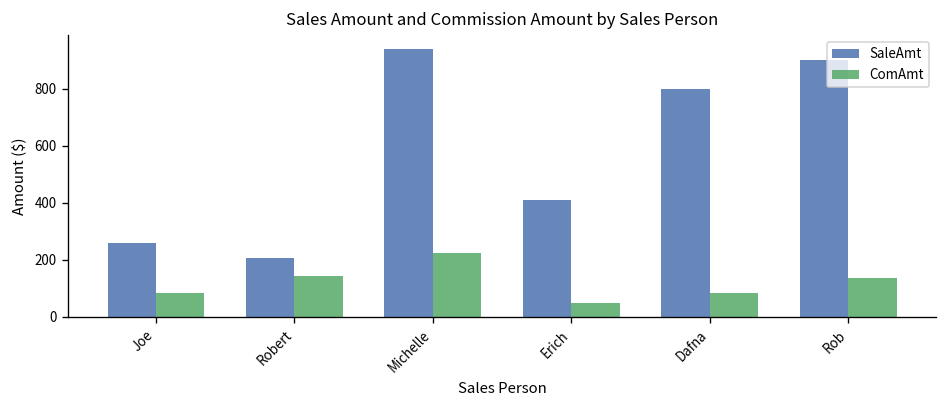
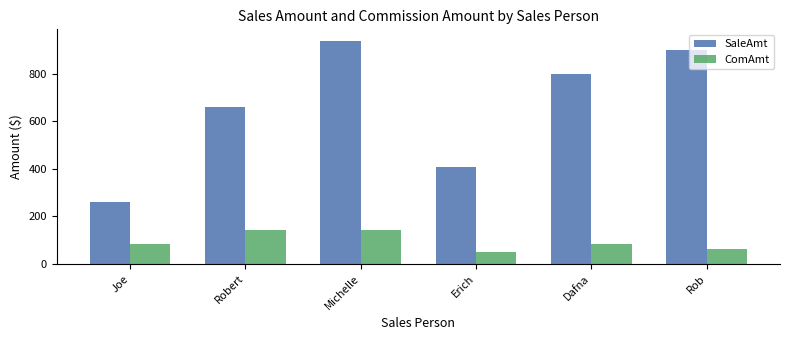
  {
    "SaleAmt": {
      "Joe": 260,
-     "Robert": 210,
+     "Robert": 660,
      "Michelle": 940,
      "Erich": 410,
      "Dafna": 800,
      "Rob": 900
    },
    "ComAmt": {
      "Joe": 80,
      "Robert": 140,
-     "Michelle": 220,
+     "Michelle": 140,
      "Erich": 50,
      "Dafna": 80,
-     "Rob": 140
+     "Rob": 60
    }
  }
